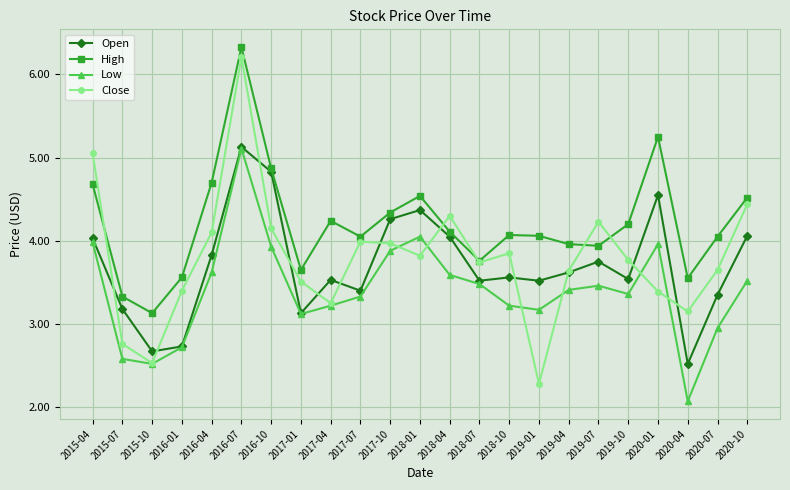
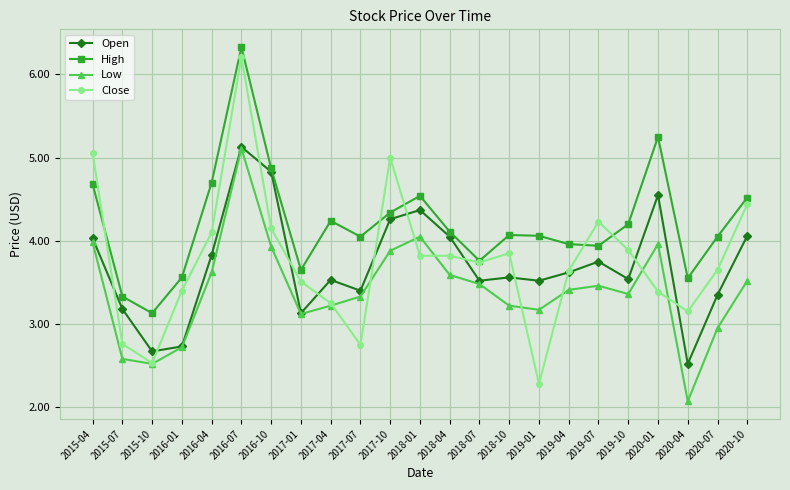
  {
    "Close": {
      "2015-04": 5.1,
      "2015-07": 2.8,
      "2016-01": 3.4,
      "2016-04": 4.1,
      "2016-07": 6.2,
      "2016-10": 4.2,
      "2017-01": 3.5,
-     "2017-07": 4.0,
-     "2017-10": 4.0,
+     "2017-07": 2.8,
+     "2017-10": 5.0,
      "2018-01": 3.8,
-     "2018-04": 4.3,
+     "2018-04": 3.8,
      "2018-10": 3.9,
      "2019-01": 2.3,
      "2019-07": 4.2,
-     "2019-10": 3.8,
+     "2019-10": 3.9,
      "2020-01": 3.4,
      "2020-04": 3.2,
      "2020-07": 3.7,
      "2020-10": 4.4
    }
  }
